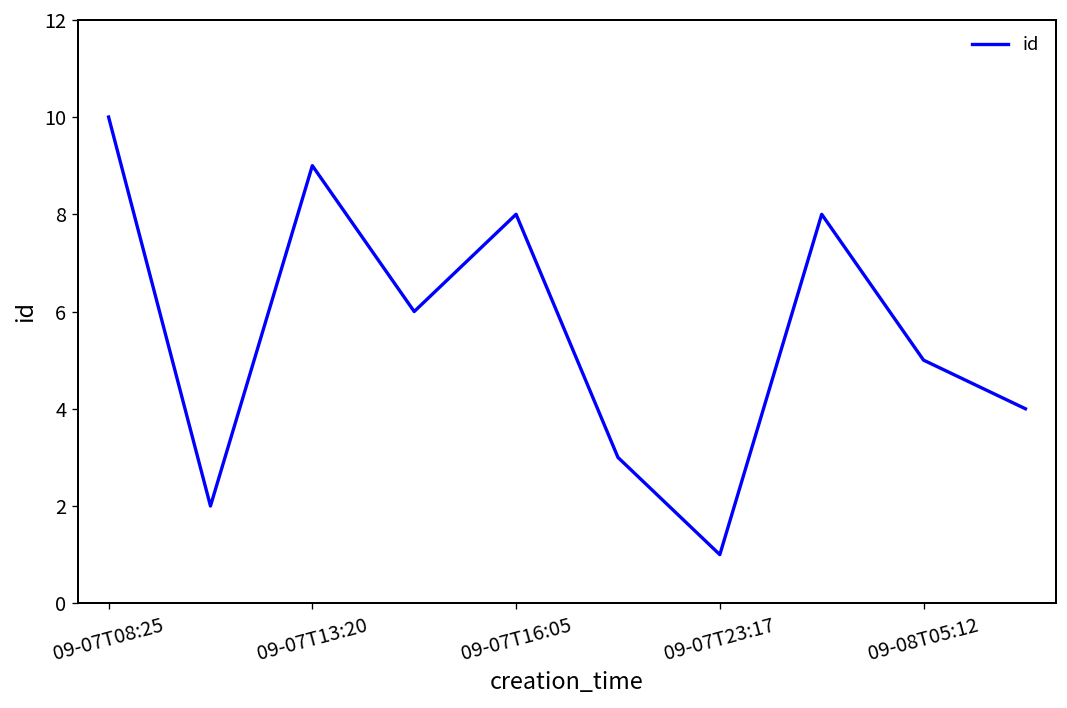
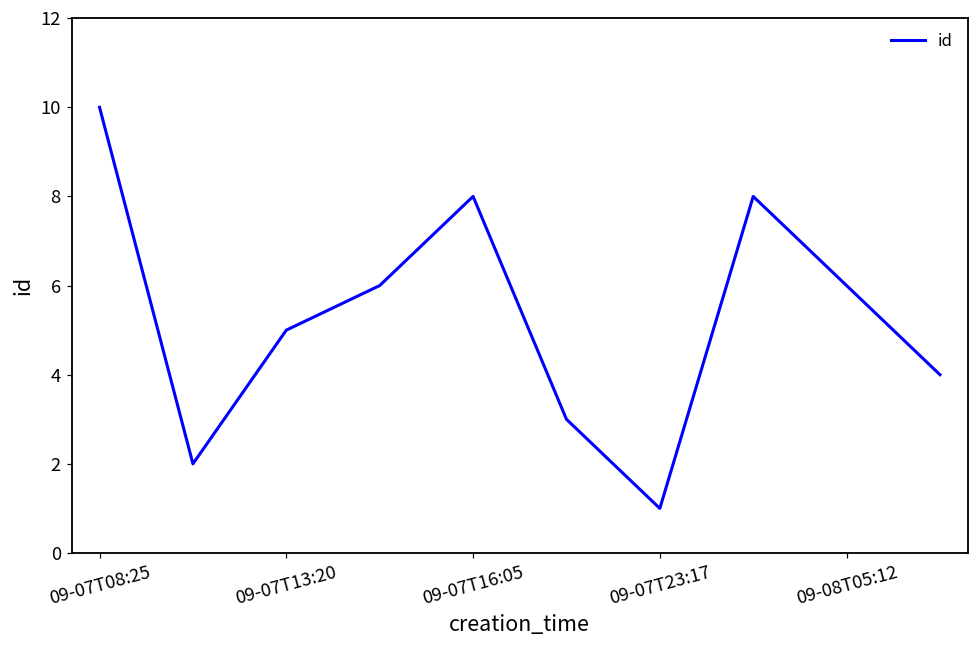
  {
    "09-07T08:25": 10,
-   "09-07T13:20": 9,
+   "09-07T13:20": 5,
    "09-07T16:05": 8,
    "09-07T23:17": 1,
-   "09-08T05:12": 5
+   "09-08T05:12": 6
  }
